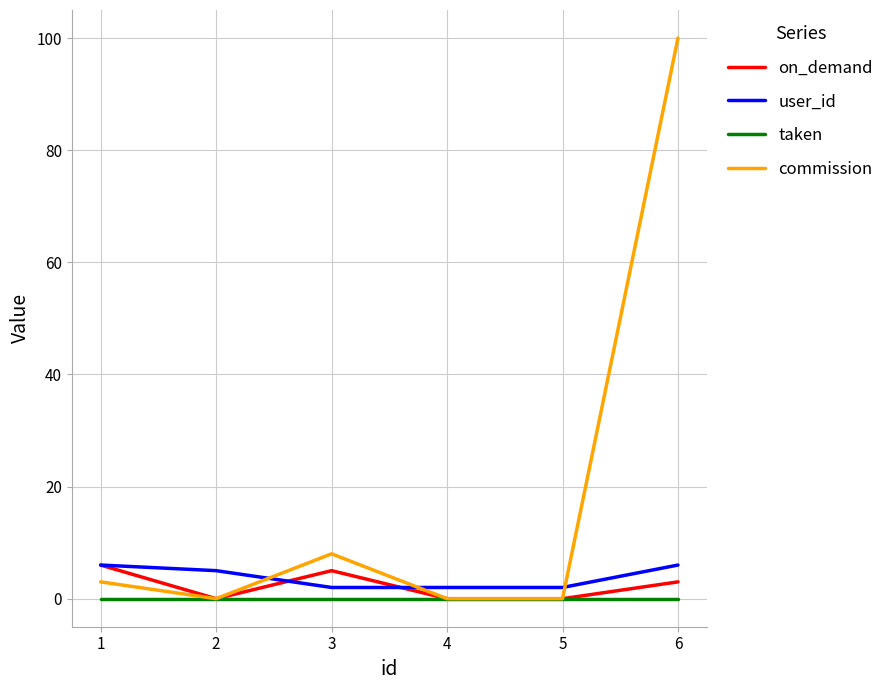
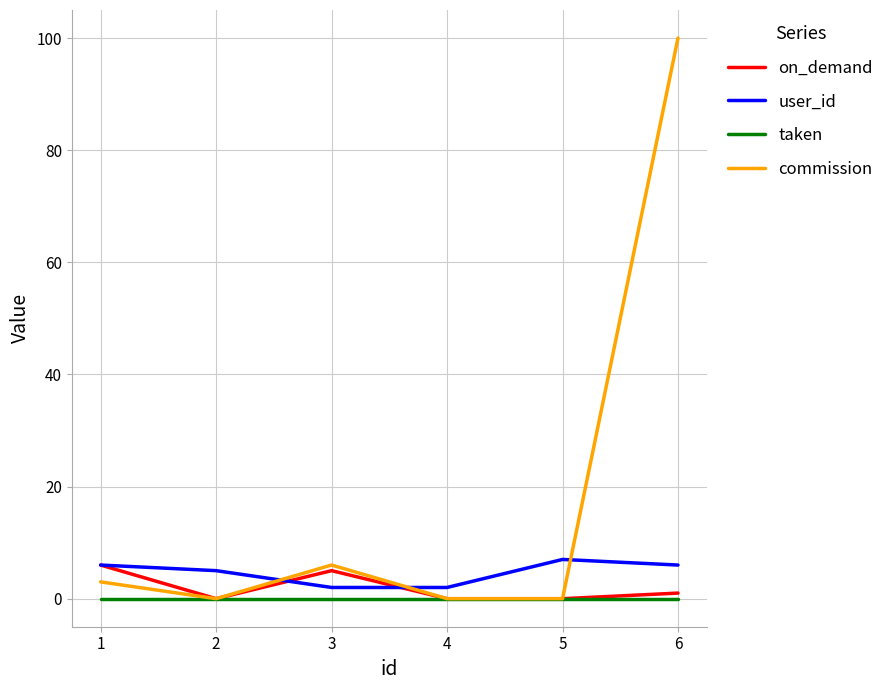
  {
    "on_demand": {
      "3": 5,
-     "6": 3
+     "6": 1
    },
    "user_id": {
      "2": 5,
      "3": 2,
      "4": 2,
-     "5": 2,
+     "5": 7,
      "6": 6
    },
    "taken": {
      "1": 0,
      "3": 0,
      "6": 0
    },
    "commission": {
      "1": 3,
-     "3": 8,
+     "3": 6,
      "6": 100
    }
  }
